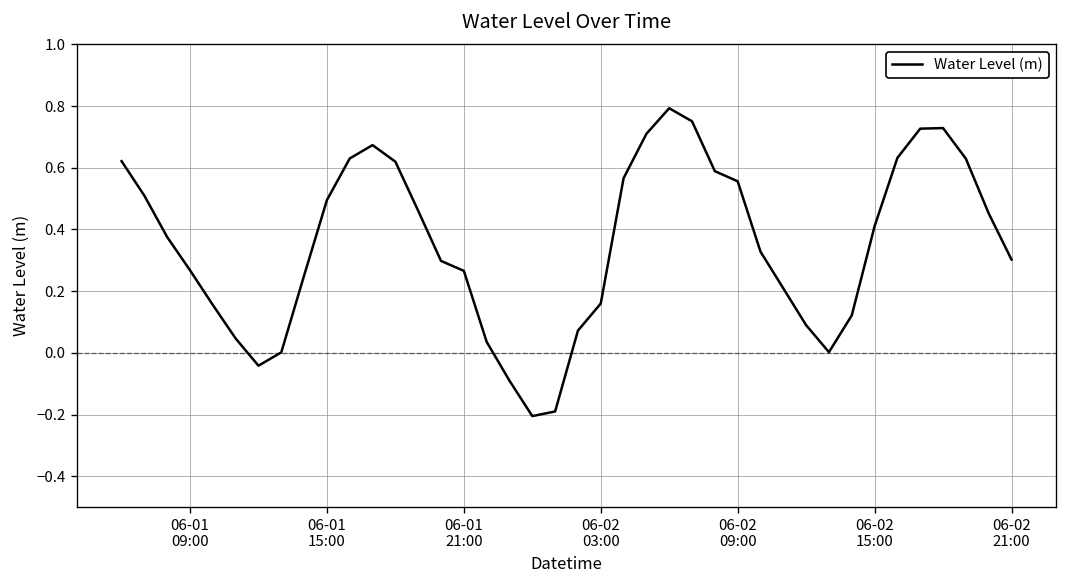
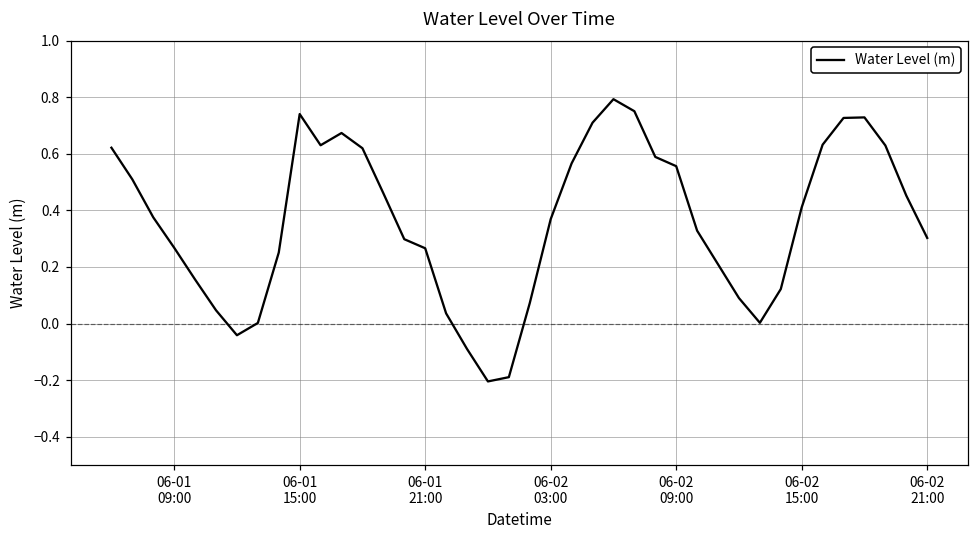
  {
    "06-01 09:00": 0.27,
-   "06-01 15:00": 0.50,
+   "06-01 15:00": 0.74,
    "06-01 21:00": 0.27,
-   "06-02 03:00": 0.16,
+   "06-02 03:00": 0.37,
    "06-02 09:00": 0.56,
    "06-02 15:00": 0.41,
    "06-02 21:00": 0.30
  }
